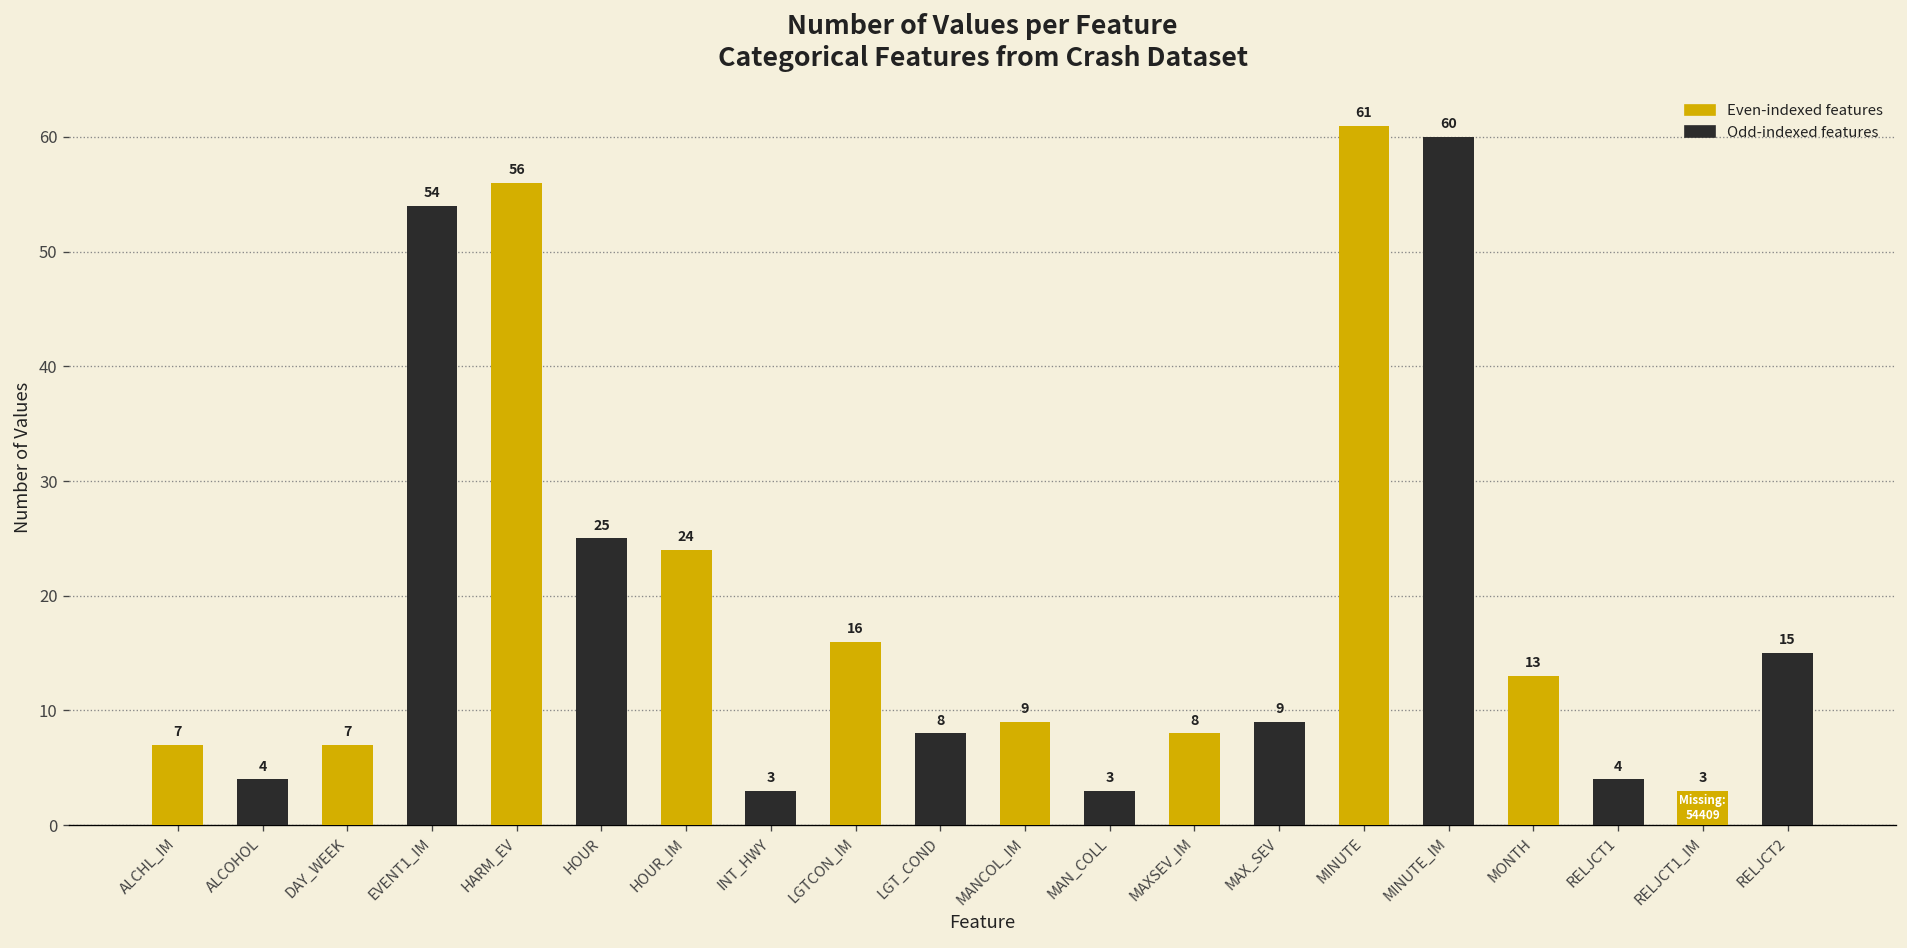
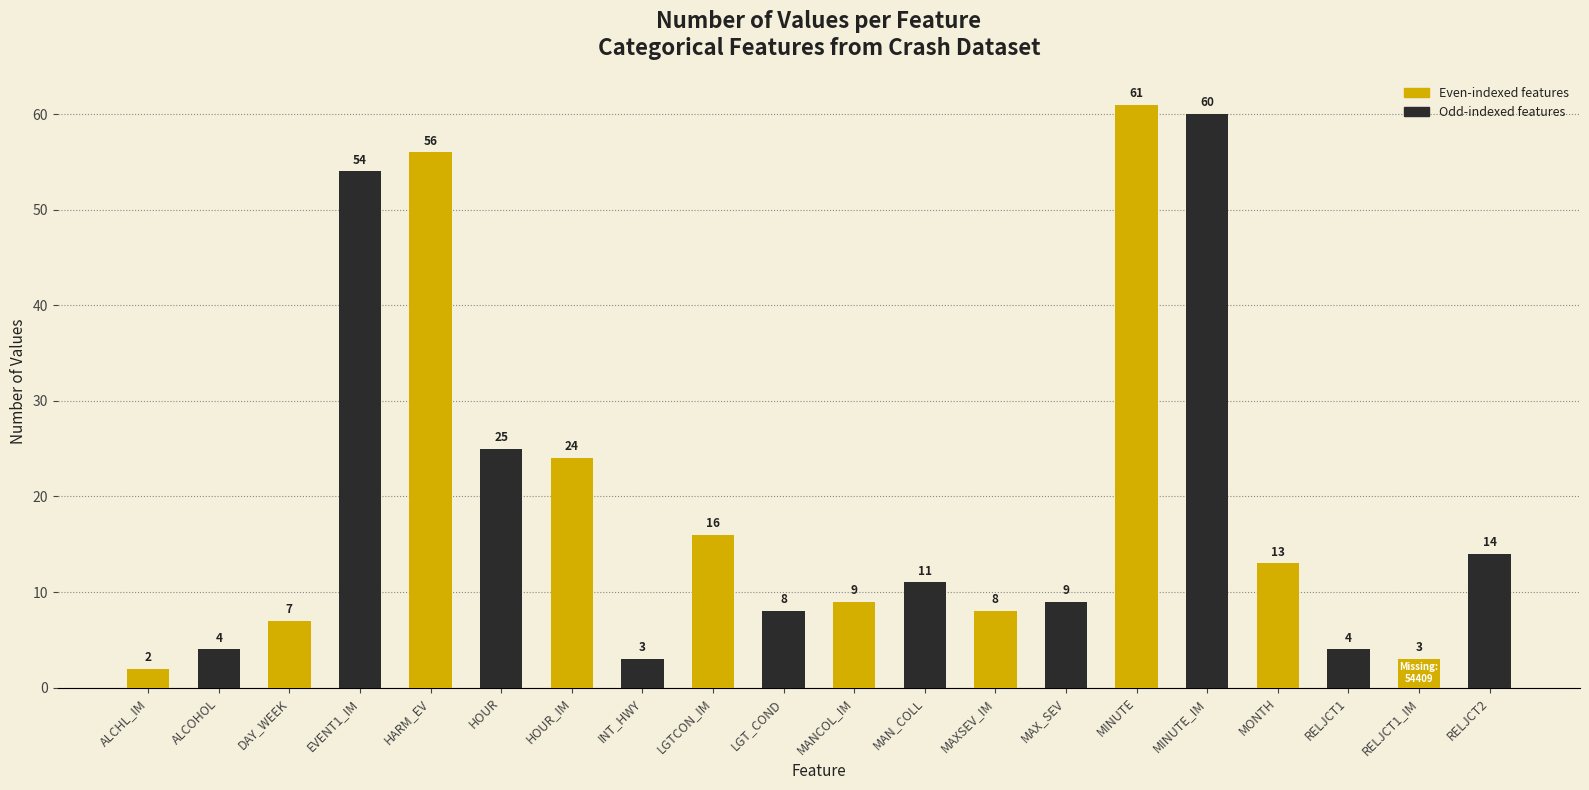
  {
-   "ALCHL_IM": 7,
+   "ALCHL_IM": 2,
    "ALCOHOL": 4,
    "DAY_WEEK": 7,
    "EVENT1_IM": 54,
    "HARM_EV": 56,
    "HOUR": 25,
    "HOUR_IM": 24,
    "INT_HWY": 3,
    "LGTCON_IM": 16,
    "LGT_COND": 8,
    "MANCOL_IM": 9,
-   "MAN_COLL": 3,
+   "MAN_COLL": 11,
    "MAXSEV_IM": 8,
    "MAX_SEV": 9,
    "MINUTE": 61,
    "MINUTE_IM": 60,
    "MONTH": 13,
    "RELJCT1": 4,
    "RELJCT1_IM": 3,
-   "RELJCT2": 15
+   "RELJCT2": 14
  }
